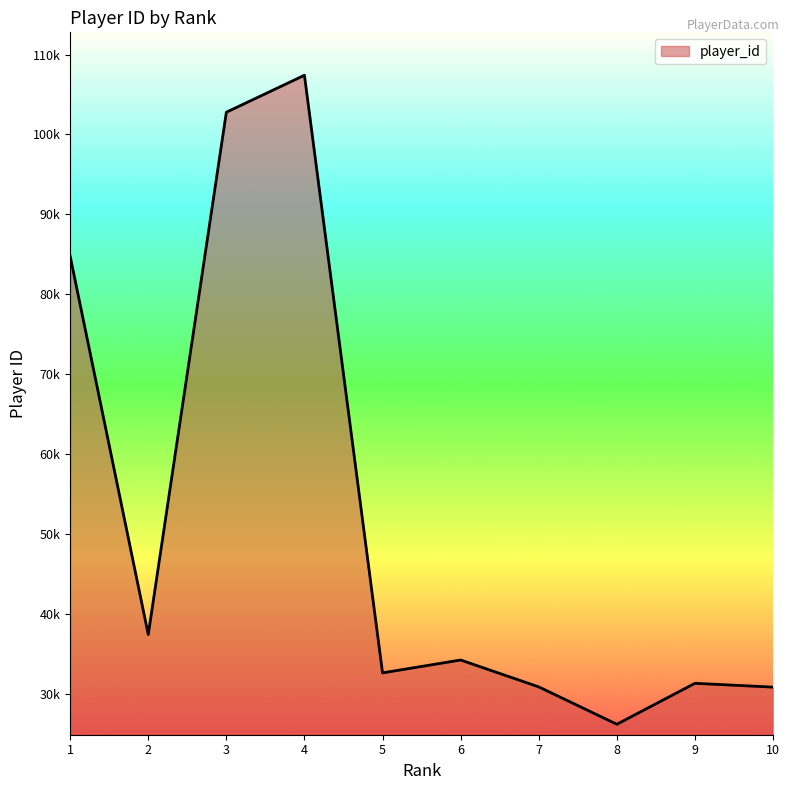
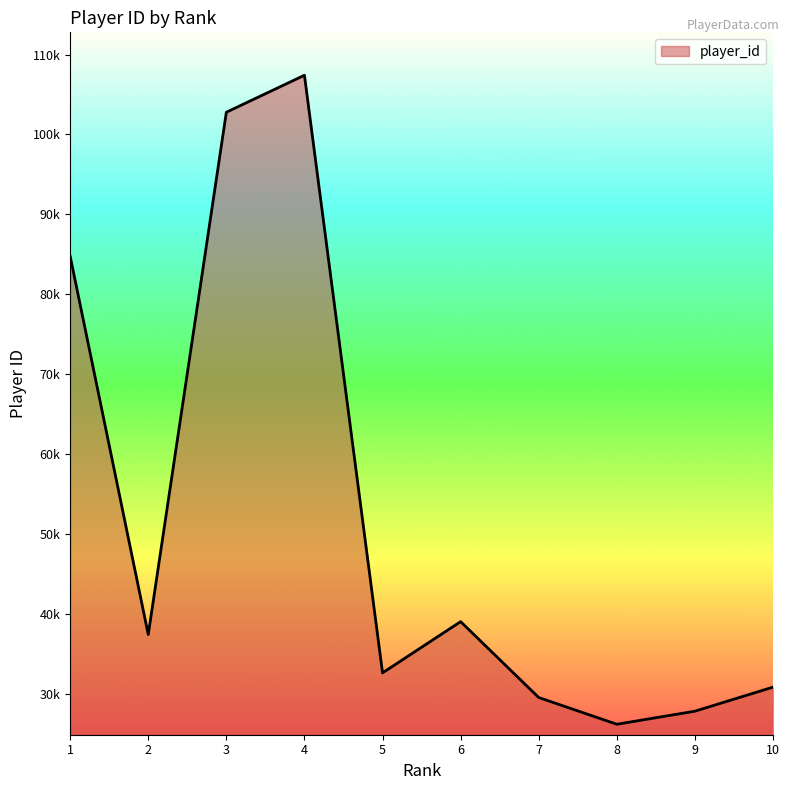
  {
    "1": 85000,
    "2": 37000,
    "3": 103000,
    "4": 107000,
    "5": 33000,
-   "6": 34000,
-   "7": 31000,
+   "6": 39000,
+   "7": 30000,
    "8": 26000,
-   "9": 31000,
+   "9": 28000,
    "10": 31000
  }
